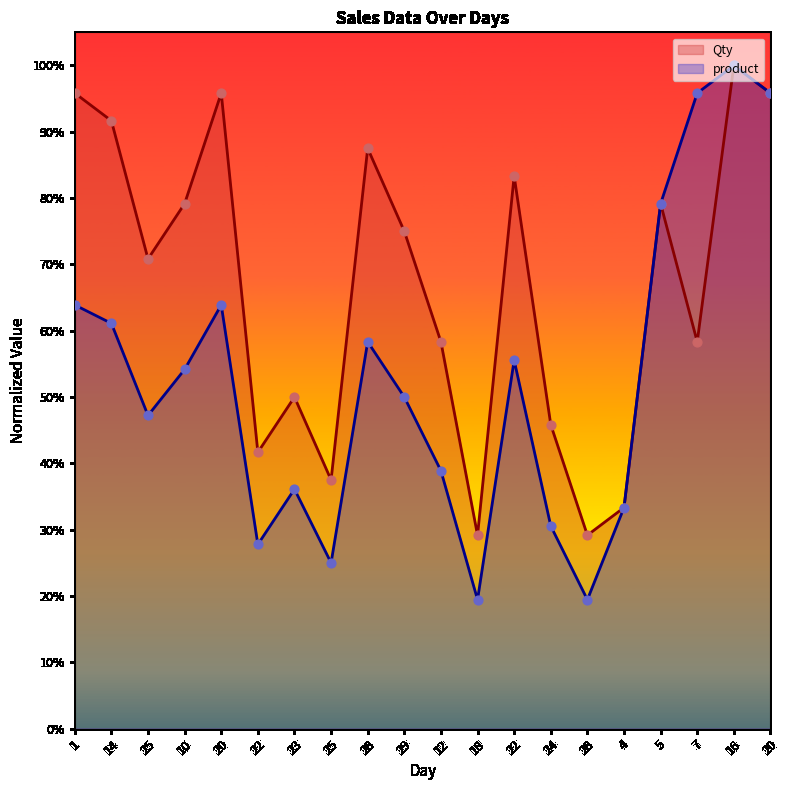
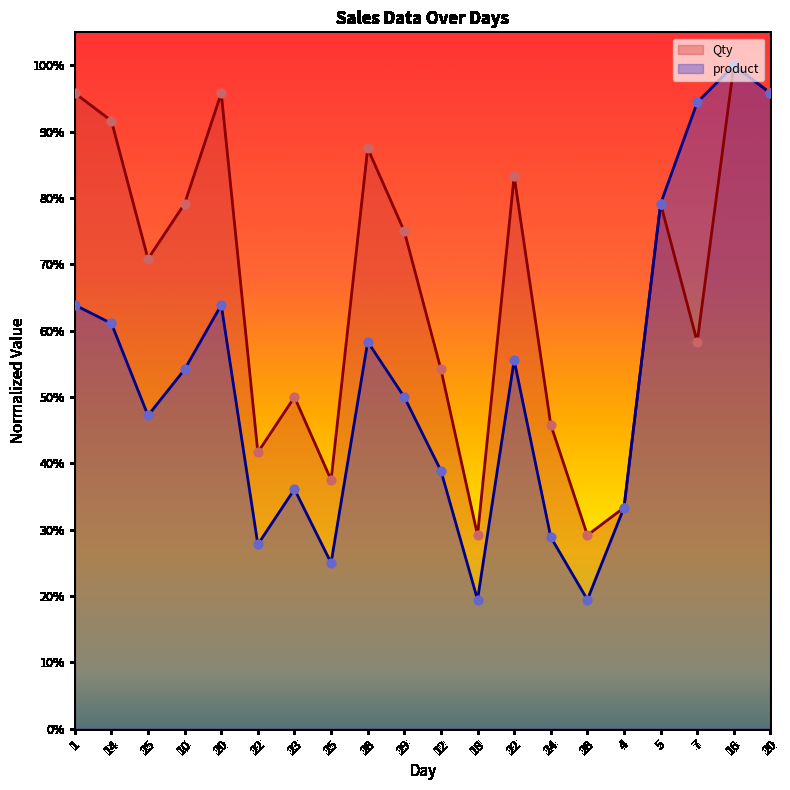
  {
    "Qty": {
      "1": "96%",
      "14": "92%",
      "10": "79%",
      "23": "50%",
      "29": "75%",
-     "12": "58%",
+     "12": "54%",
      "18": "29%",
      "24": "46%",
      "7": "58%"
    },
    "product": {
      "1": "64%",
      "14": "61%",
      "10": "54%",
      "23": "36%",
      "29": "50%",
      "12": "39%",
      "18": "19%",
-     "24": "31%",
-     "7": "96%"
+     "24": "29%",
+     "7": "94%"
    }
  }
